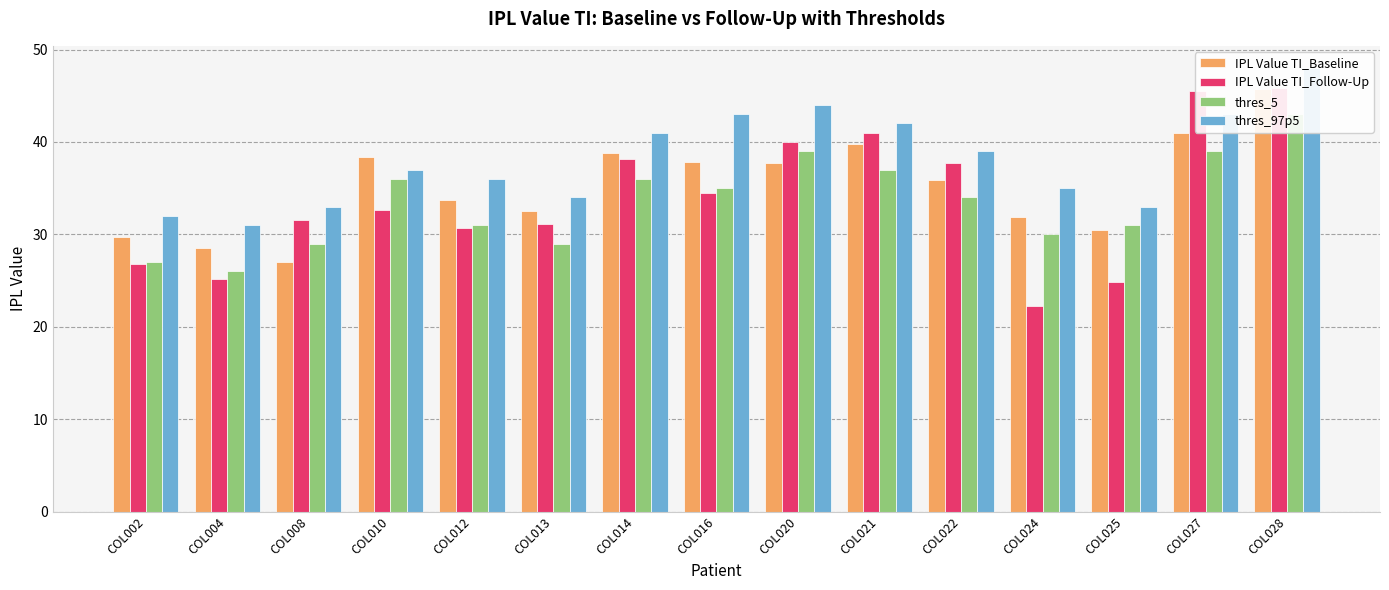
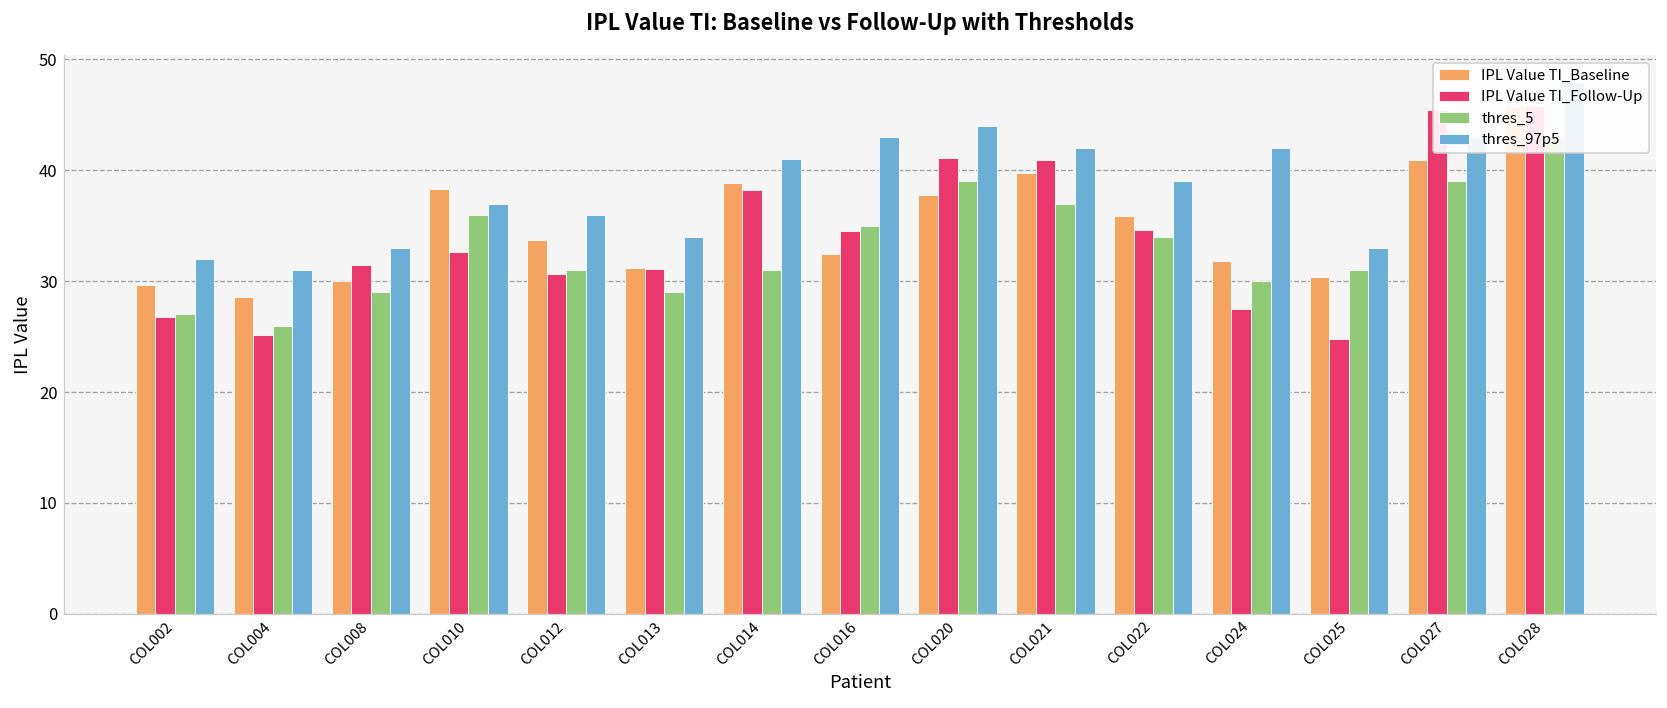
  {
    "IPL Value TI_Baseline": {
      "COL002": 30,
      "COL004": 29,
-     "COL008": 27,
+     "COL008": 30,
      "COL010": 38,
      "COL012": 34,
-     "COL013": 32,
+     "COL013": 31,
      "COL014": 39,
-     "COL016": 38,
+     "COL016": 32,
      "COL020": 38,
      "COL021": 40,
      "COL022": 36,
      "COL024": 32,
      "COL025": 30,
      "COL027": 41
    },
    "IPL Value TI_Follow-Up": {
      "COL002": 27,
      "COL004": 25,
      "COL008": 32,
      "COL010": 33,
      "COL012": 31,
      "COL013": 31,
      "COL014": 38,
      "COL016": 35,
-     "COL020": 40,
+     "COL020": 41,
      "COL021": 41,
-     "COL022": 38,
-     "COL024": 22,
+     "COL022": 35,
+     "COL024": 27,
      "COL025": 25
    },
    "thres_5": {
      "COL002": 27,
      "COL004": 26,
      "COL008": 29,
      "COL010": 36,
      "COL012": 31,
      "COL013": 29,
-     "COL014": 36,
+     "COL014": 31,
      "COL016": 35,
      "COL020": 39,
      "COL021": 37,
      "COL022": 34,
      "COL024": 30,
      "COL025": 31,
      "COL027": 39
    },
    "thres_97p5": {
      "COL002": 32,
      "COL004": 31,
      "COL008": 33,
      "COL010": 37,
      "COL012": 36,
      "COL013": 34,
      "COL014": 41,
      "COL016": 43,
      "COL020": 44,
      "COL021": 42,
      "COL022": 39,
-     "COL024": 35,
+     "COL024": 42,
      "COL025": 33
    }
  }
